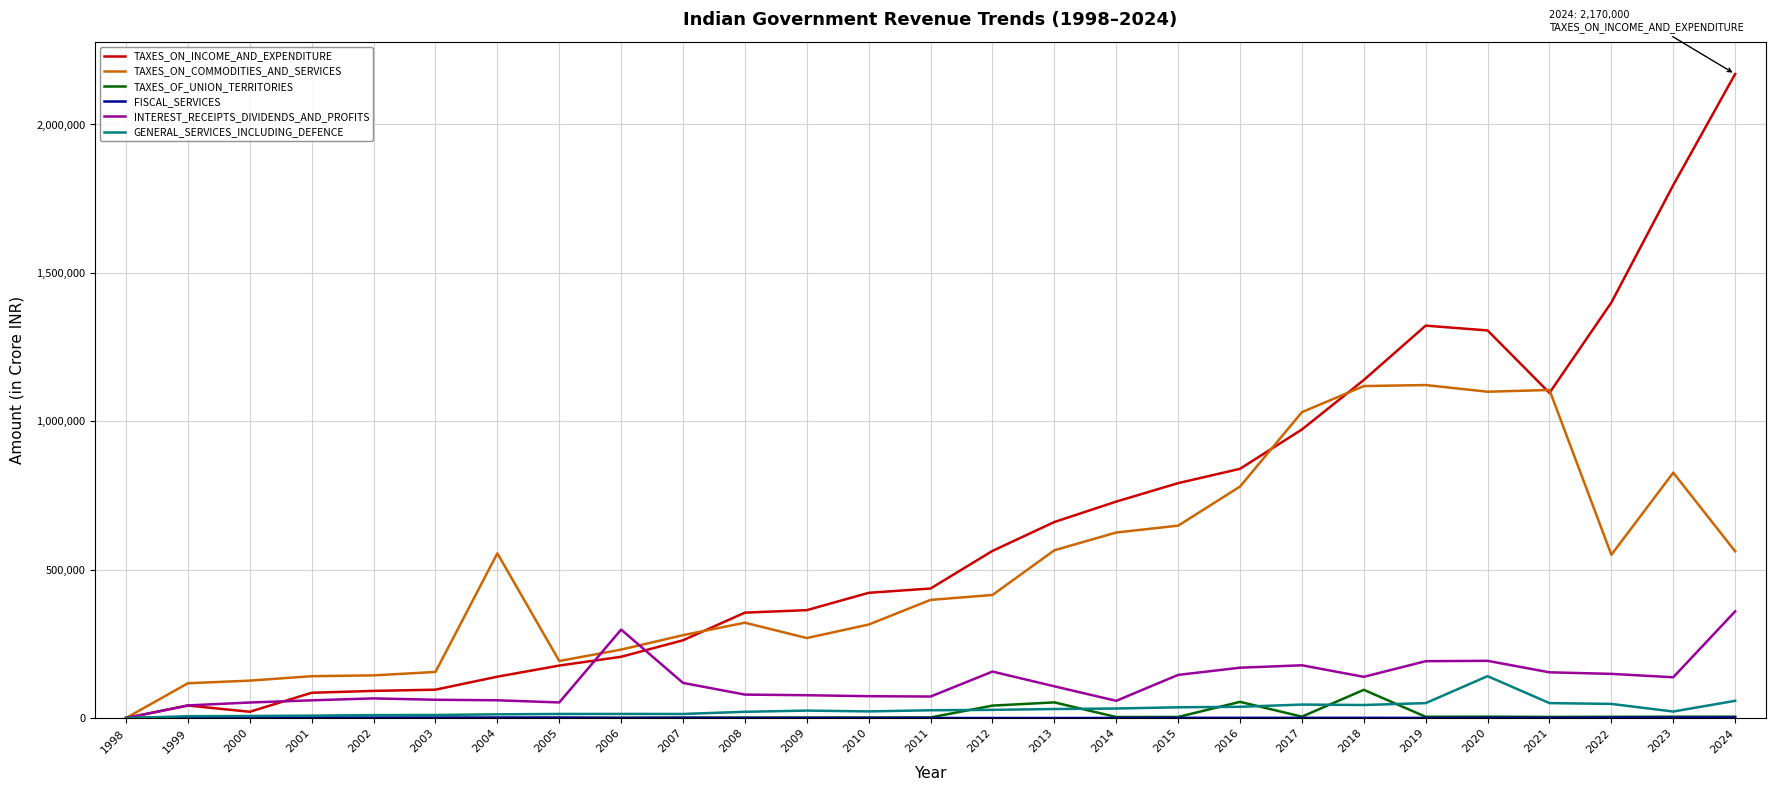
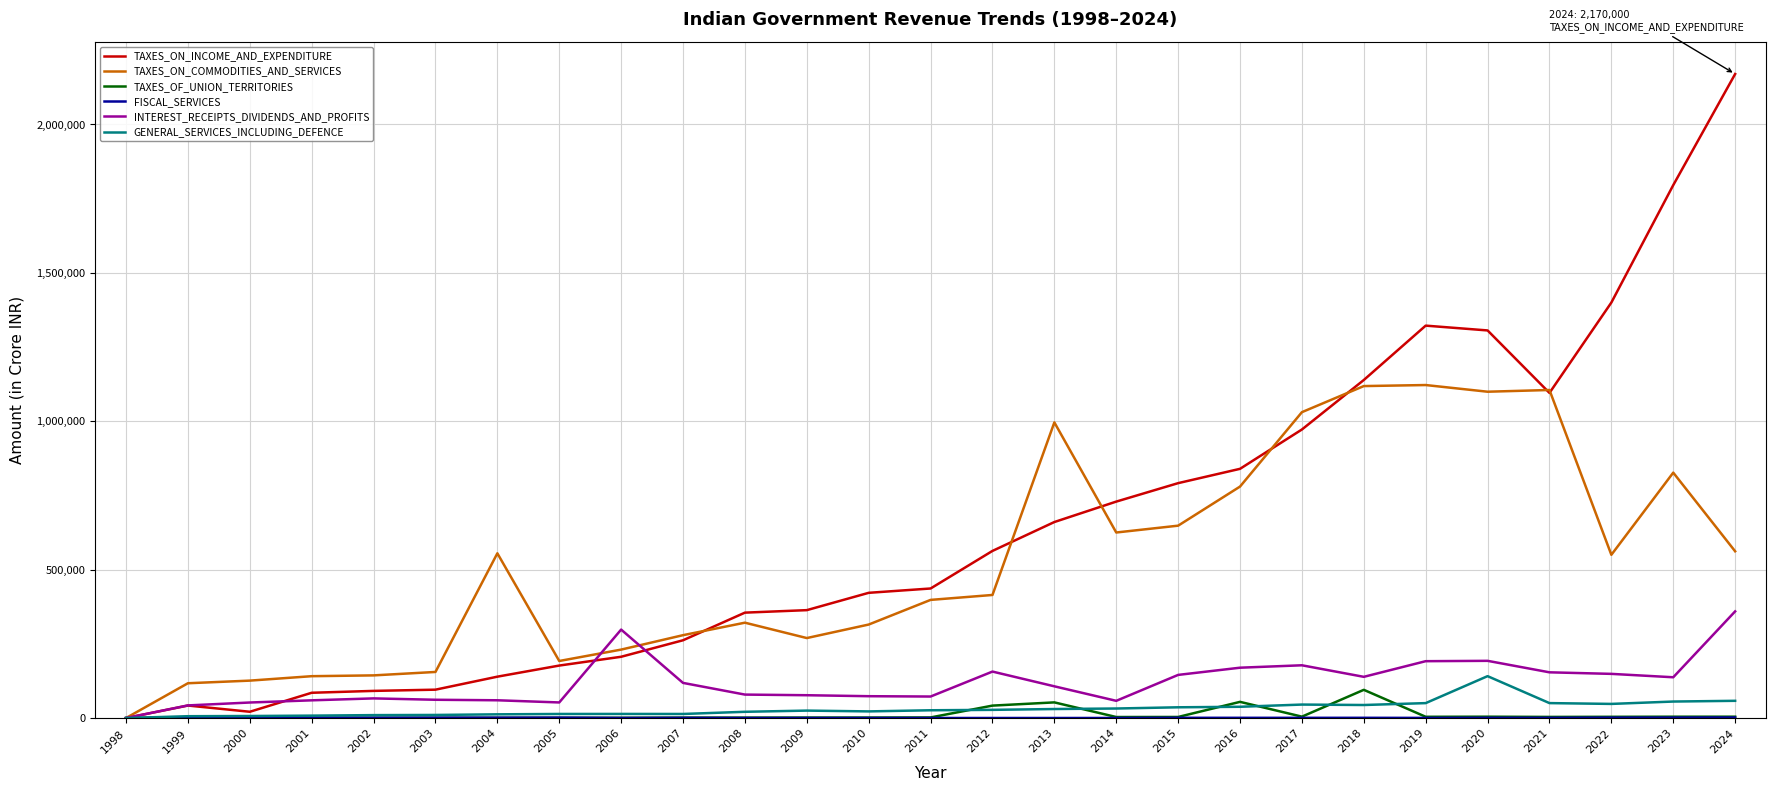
  {
    "TAXES_ON_INCOME_AND_EXPENDITURE": {
      "2024": "2,170,000"
    },
    "TAXES_ON_COMMODITIES_AND_SERVICES": {
      "1999": "120,000",
      "2000": "130,000",
      "2001": "140,000",
      "2002": "140,000",
      "2003": "160,000",
      "2004": "560,000",
      "2005": "190,000",
      "2006": "230,000",
      "2007": "280,000",
      "2008": "320,000",
      "2009": "270,000",
      "2010": "320,000",
      "2011": "400,000",
      "2012": "410,000",
-     "2013": "570,000",
+     "2013": "1,000,000",
      "2014": "630,000",
      "2015": "650,000",
      "2016": "780,000",
      "2017": "1,030,000",
      "2018": "1,120,000",
      "2019": "1,120,000",
      "2020": "1,100,000",
      "2021": "1,110,000",
      "2022": "550,000",
      "2023": "830,000",
      "2024": "560,000"
    },
    "TAXES_OF_UNION_TERRITORIES": {
      "2012": "40,000",
      "2013": "50,000",
      "2016": "50,000",
      "2018": "100,000"
    },
    "FISCAL_SERVICES": {
      "2012": "0",
      "2013": "0",
      "2016": "0",
      "2018": "0"
    },
    "INTEREST_RECEIPTS_DIVIDENDS_AND_PROFITS": {
      "2000": "50,000",
      "2001": "60,000",
      "2002": "70,000",
      "2003": "60,000",
      "2004": "60,000",
      "2005": "50,000",
      "2006": "300,000",
      "2007": "120,000",
      "2008": "80,000",
      "2009": "80,000",
      "2010": "70,000",
      "2011": "70,000",
      "2012": "160,000",
      "2013": "110,000",
      "2014": "60,000",
      "2015": "150,000",
      "2016": "170,000",
      "2017": "180,000",
      "2018": "140,000",
      "2019": "190,000",
      "2020": "190,000",
      "2021": "150,000",
      "2022": "150,000",
      "2023": "140,000",
      "2024": "360,000"
    },
    "GENERAL_SERVICES_INCLUDING_DEFENCE": {
      "2002": "10,000",
      "2003": "10,000",
      "2004": "10,000",
      "2005": "10,000",
      "2006": "10,000",
      "2007": "10,000",
      "2008": "20,000",
      "2009": "30,000",
      "2010": "20,000",
      "2011": "30,000",
      "2012": "30,000",
      "2013": "30,000",
      "2014": "30,000",
      "2015": "40,000",
      "2016": "40,000",
      "2017": "50,000",
      "2018": "40,000",
      "2019": "50,000",
      "2020": "140,000",
      "2021": "50,000",
      "2022": "50,000",
-     "2023": "20,000",
+     "2023": "60,000",
      "2024": "60,000"
    }
  }
